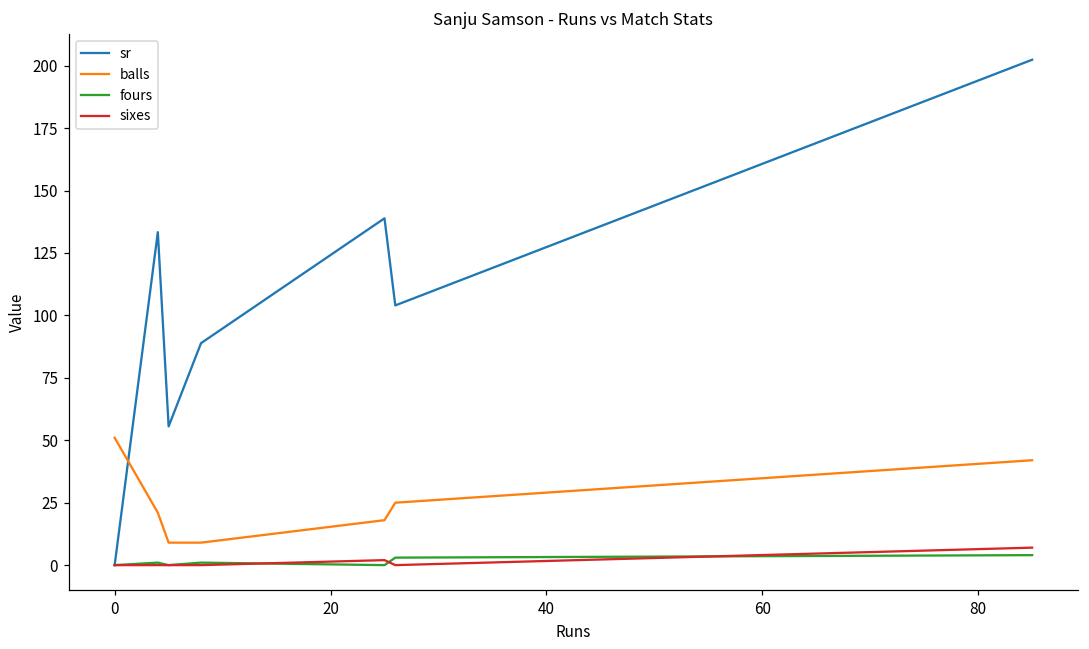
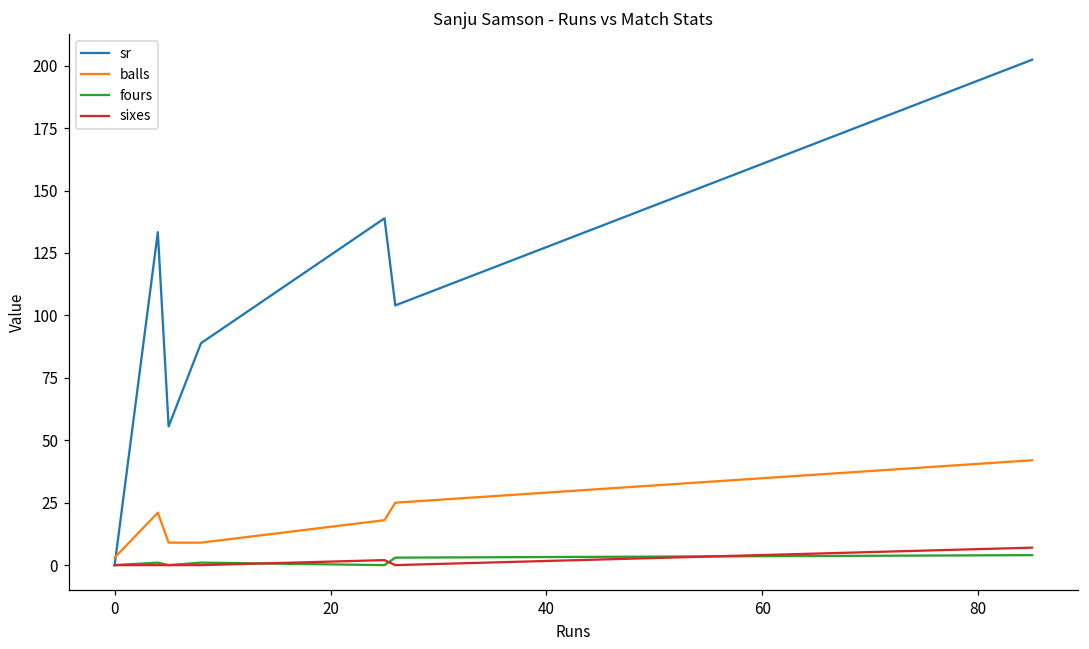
  {
    "balls": {
-     "0": 51
+     "0": 3
    }
  }
